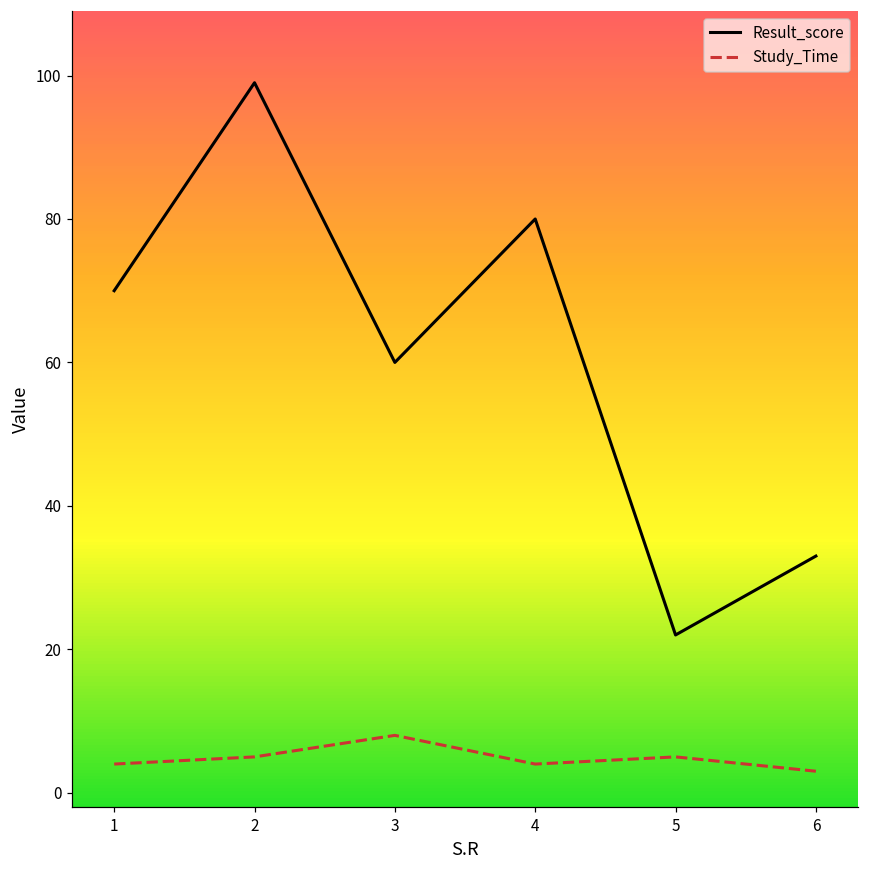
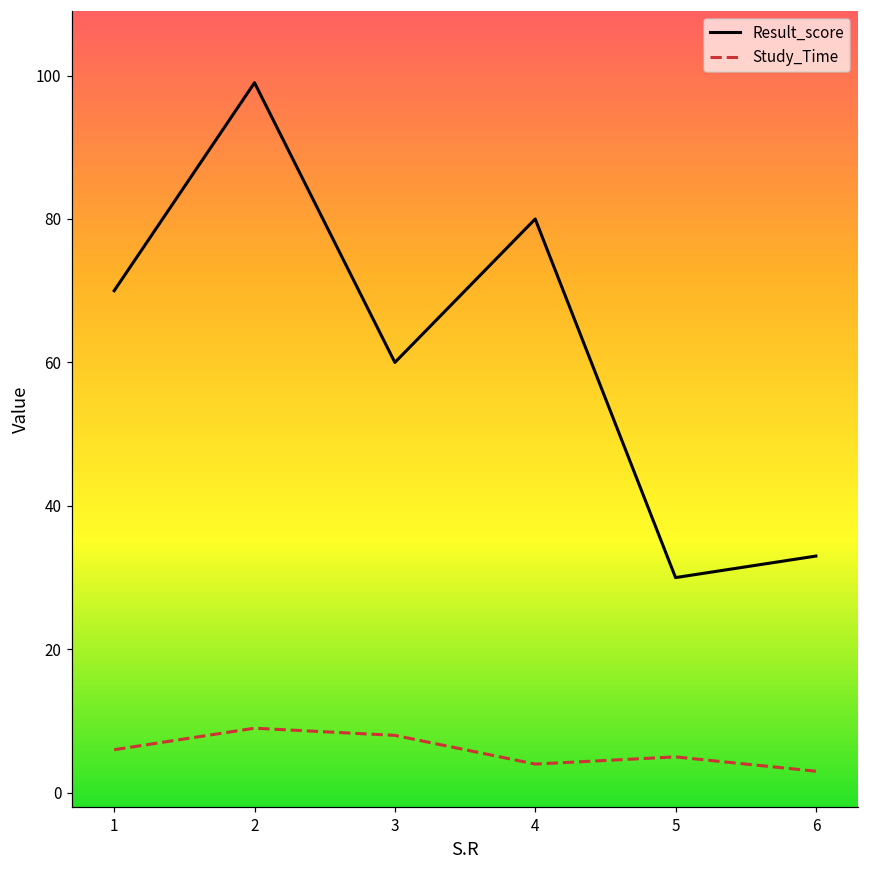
  {
    "Result_score": {
      "1": 70,
      "2": 99,
      "3": 60,
      "4": 80,
-     "5": 22,
+     "5": 30,
      "6": 33
    },
    "Study_Time": {
-     "1": 4,
-     "2": 5,
+     "1": 6,
+     "2": 9,
      "3": 8,
      "4": 4,
      "5": 5,
      "6": 3
    }
  }
